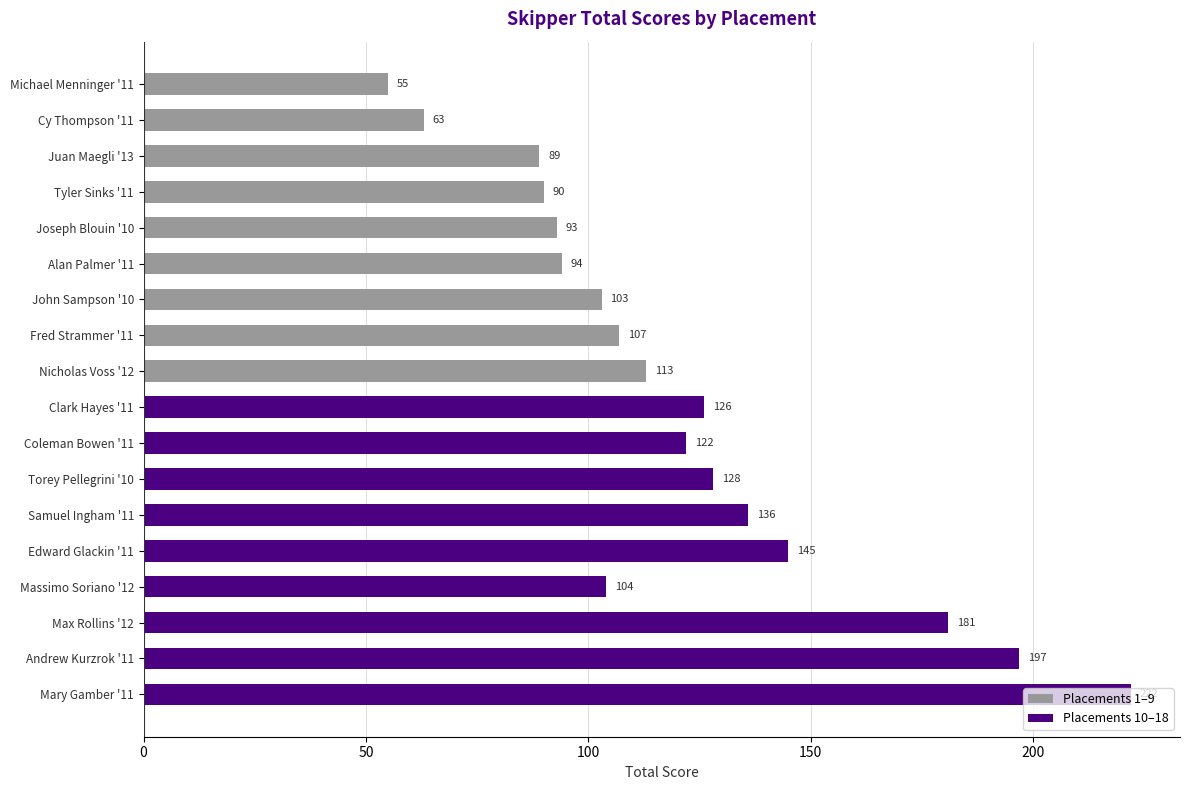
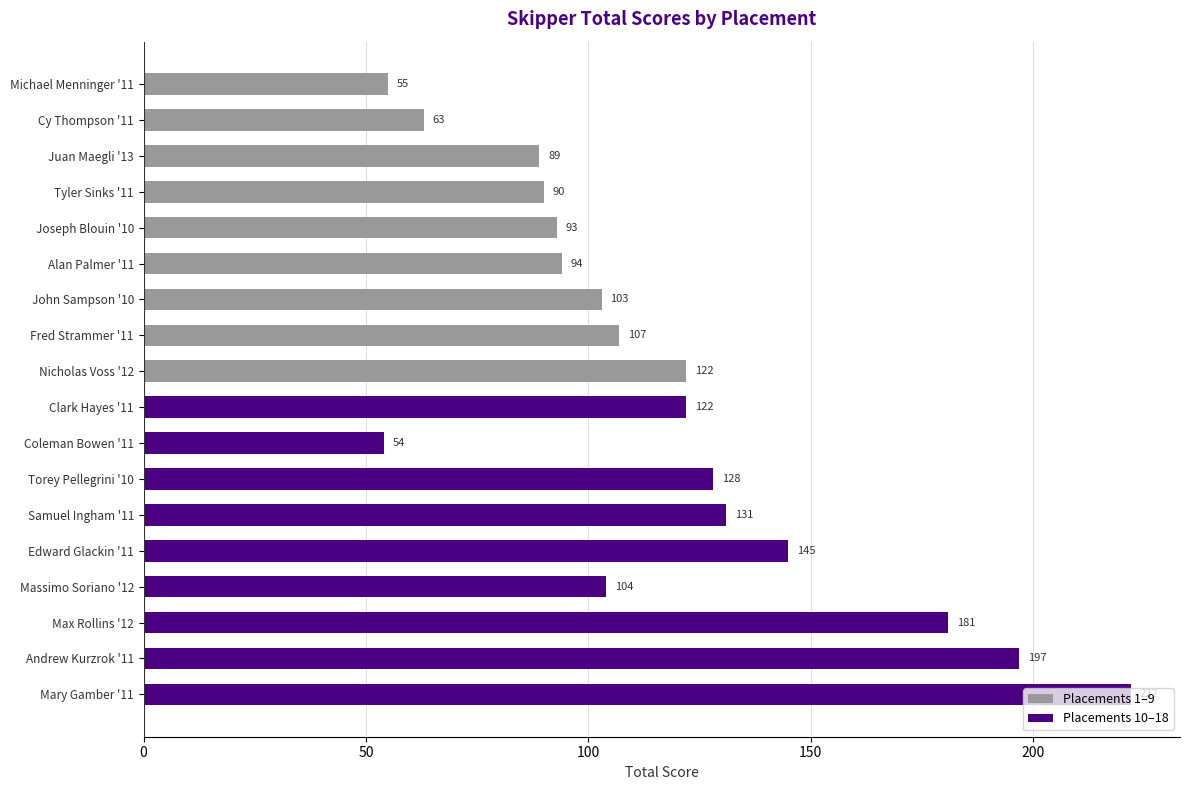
  {
    "Michael Menninger '11": 55,
    "Cy Thompson '11": 63,
    "Juan Maegli '13": 89,
    "Tyler Sinks '11": 90,
    "Joseph Blouin '10": 93,
    "Alan Palmer '11": 94,
    "John Sampson '10": 103,
    "Fred Strammer '11": 107,
-   "Nicholas Voss '12": 113,
-   "Clark Hayes '11": 126,
-   "Coleman Bowen '11": 122,
+   "Nicholas Voss '12": 122,
+   "Clark Hayes '11": 122,
+   "Coleman Bowen '11": 54,
    "Torey Pellegrini '10": 128,
-   "Samuel Ingham '11": 136,
+   "Samuel Ingham '11": 131,
    "Edward Glackin '11": 145,
    "Massimo Soriano '12": 104,
    "Max Rollins '12": 181,
    "Andrew Kurzrok '11": 197
  }
